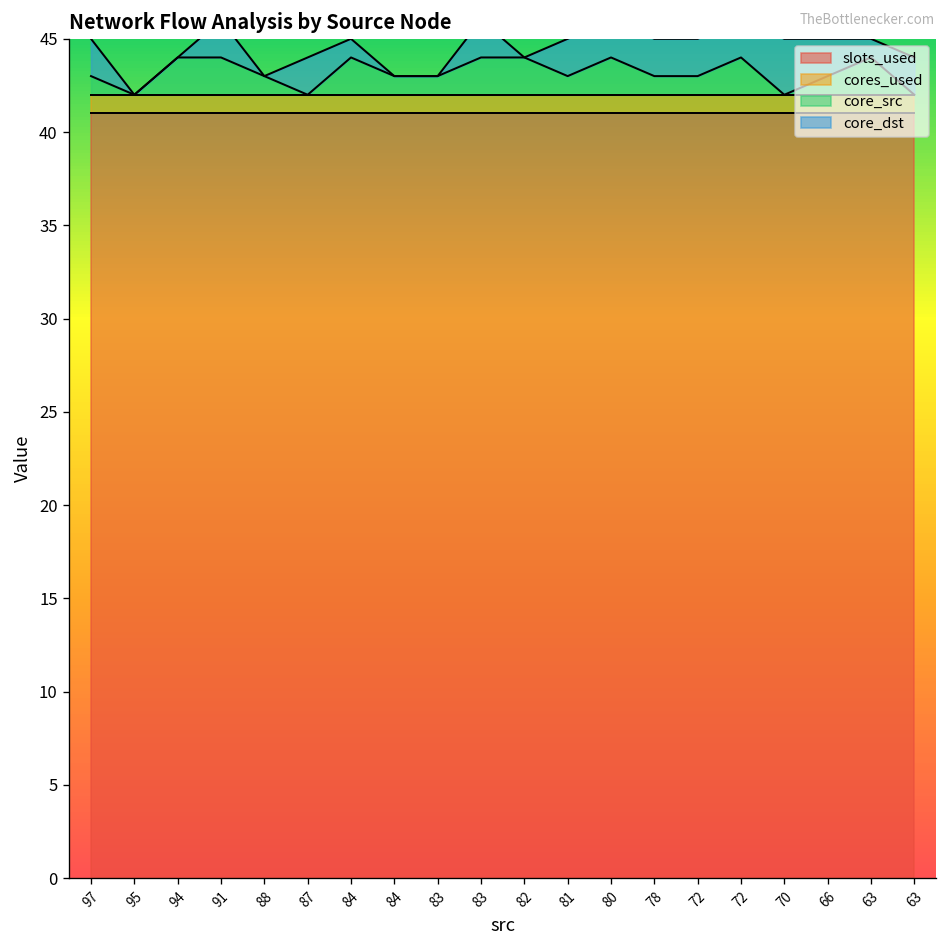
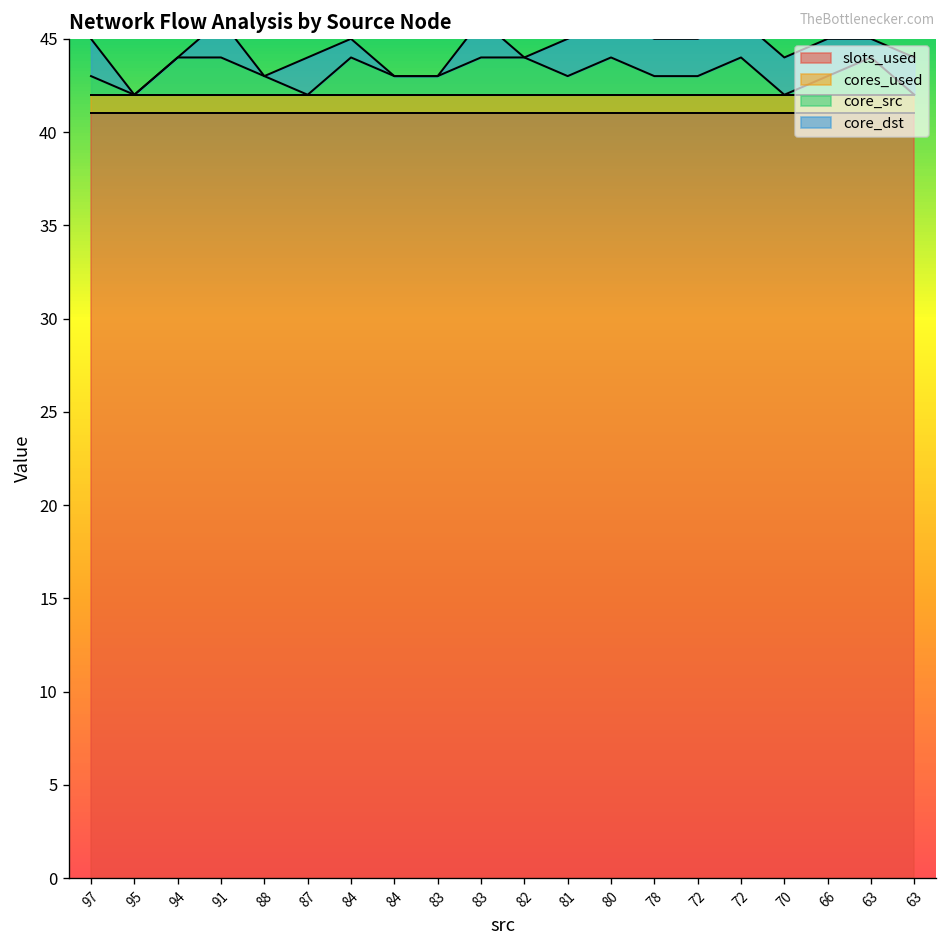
  {
    "slots_used": {
      "97": 41,
      "95": 41,
      "94": 41,
      "91": 41,
      "88": 41,
      "87": 41,
      "82": 41,
      "81": 41,
      "80": 41,
      "78": 41,
      "70": 41
    },
    "cores_used": {
      "97": 1,
      "94": 1,
      "91": 1,
      "88": 1,
      "82": 1,
      "81": 1,
      "80": 1,
      "78": 1
    },
    "core_src": {
      "97": 1,
      "91": 2,
      "81": 1,
      "80": 2,
      "78": 1
    },
    "core_dst": {
      "97": 2,
      "87": 2,
      "81": 2,
      "78": 2,
-     "70": 3,
+     "70": 2,
      "66": 2
    }
  }
